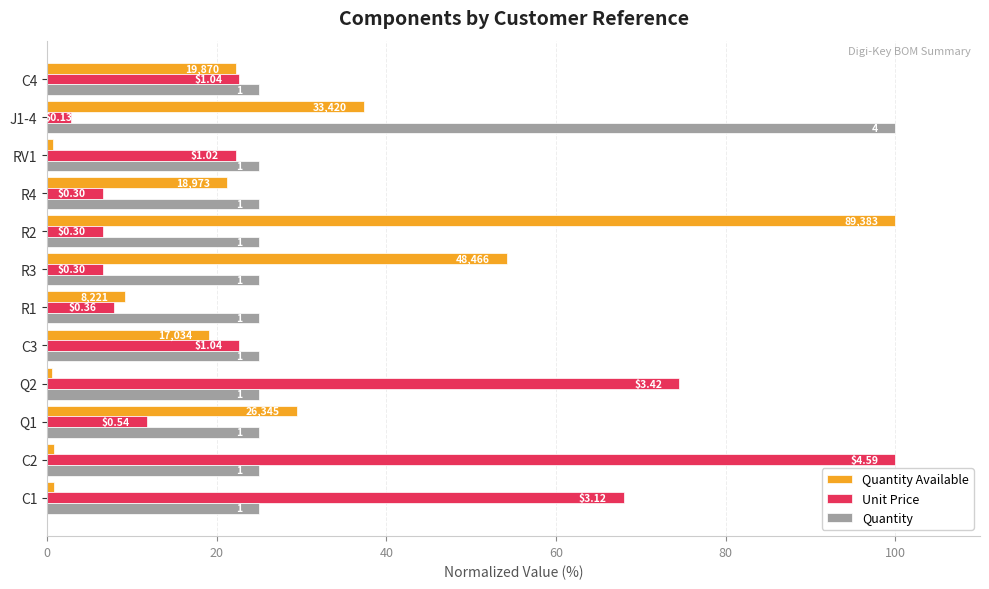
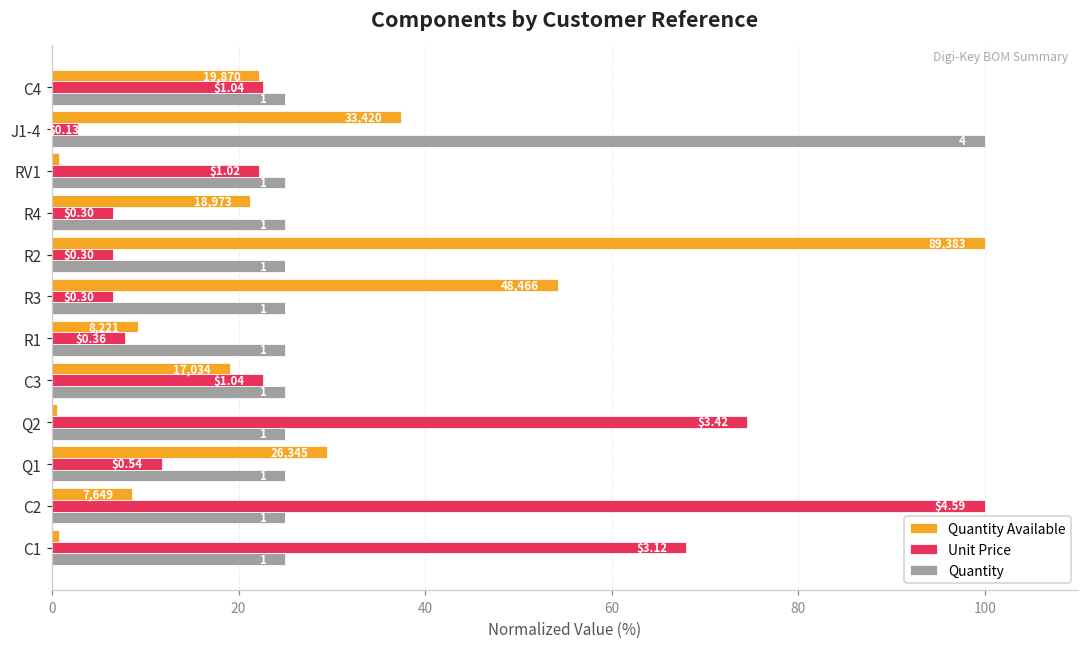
  {
    "Quantity Available": {
      "RV1": 1,
      "Q2": 1,
-     "C2": 1,
+     "C2": 9,
      "C1": 1
    }
  }
